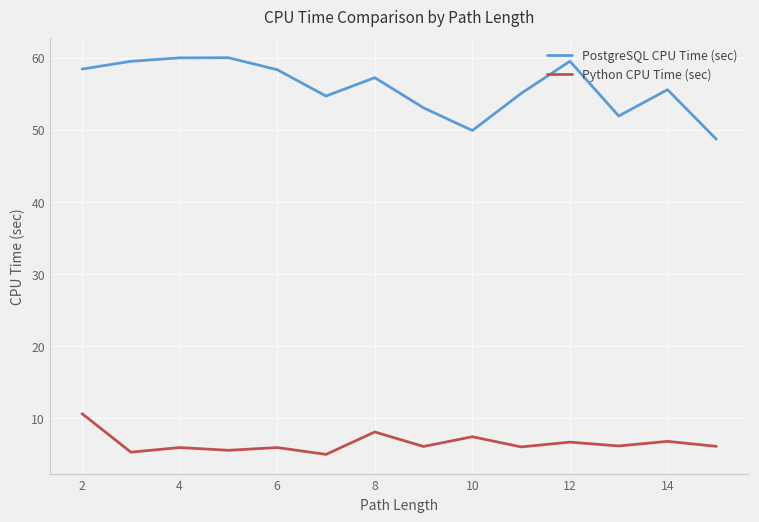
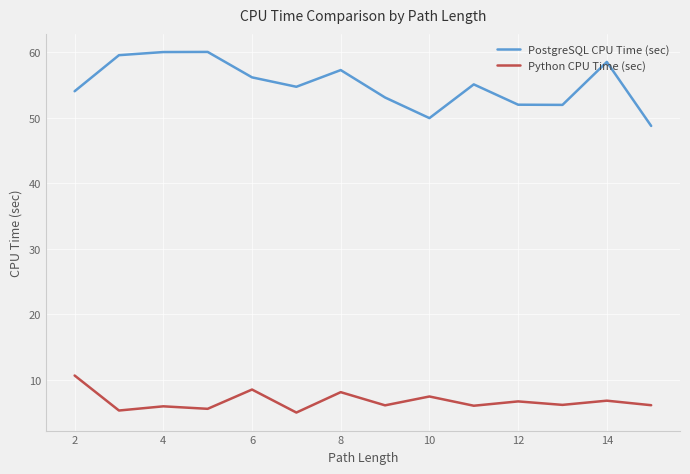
  {
    "PostgreSQL CPU Time (sec)": {
-     "2": 58,
+     "2": 54,
      "4": 60,
-     "6": 58,
+     "6": 56,
      "8": 57,
      "10": 50,
-     "12": 60,
-     "14": 56
+     "12": 52,
+     "14": 58
    },
    "Python CPU Time (sec)": {
      "2": 11,
      "4": 6,
-     "6": 6,
+     "6": 9,
      "8": 8,
      "10": 7,
      "12": 7,
      "14": 7
    }
  }
